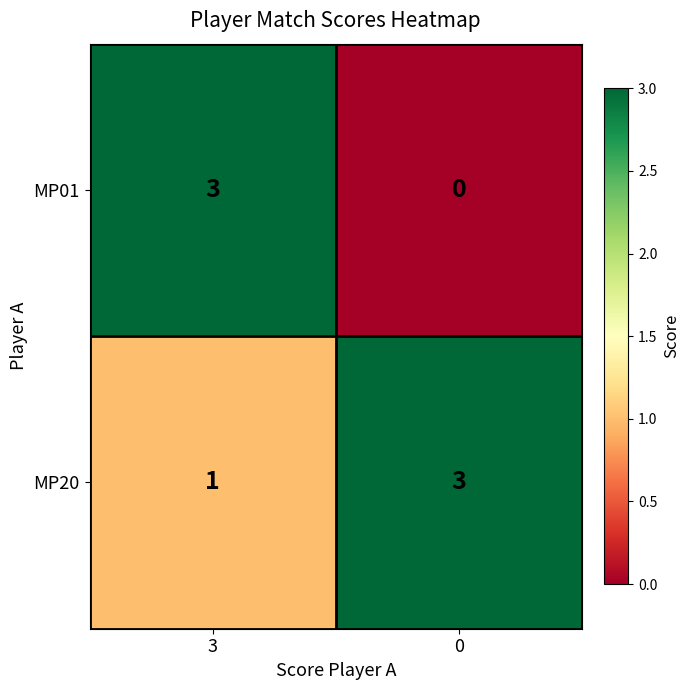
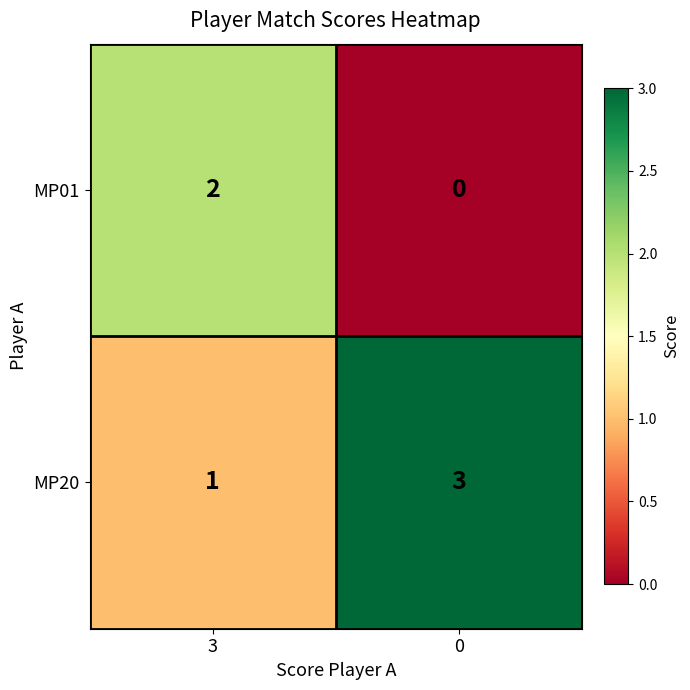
  {
    "MP01": {
-     "3": 3,
+     "3": 2,
      "0": 0
    },
    "MP20": {
      "3": 1,
      "0": 3
    }
  }
